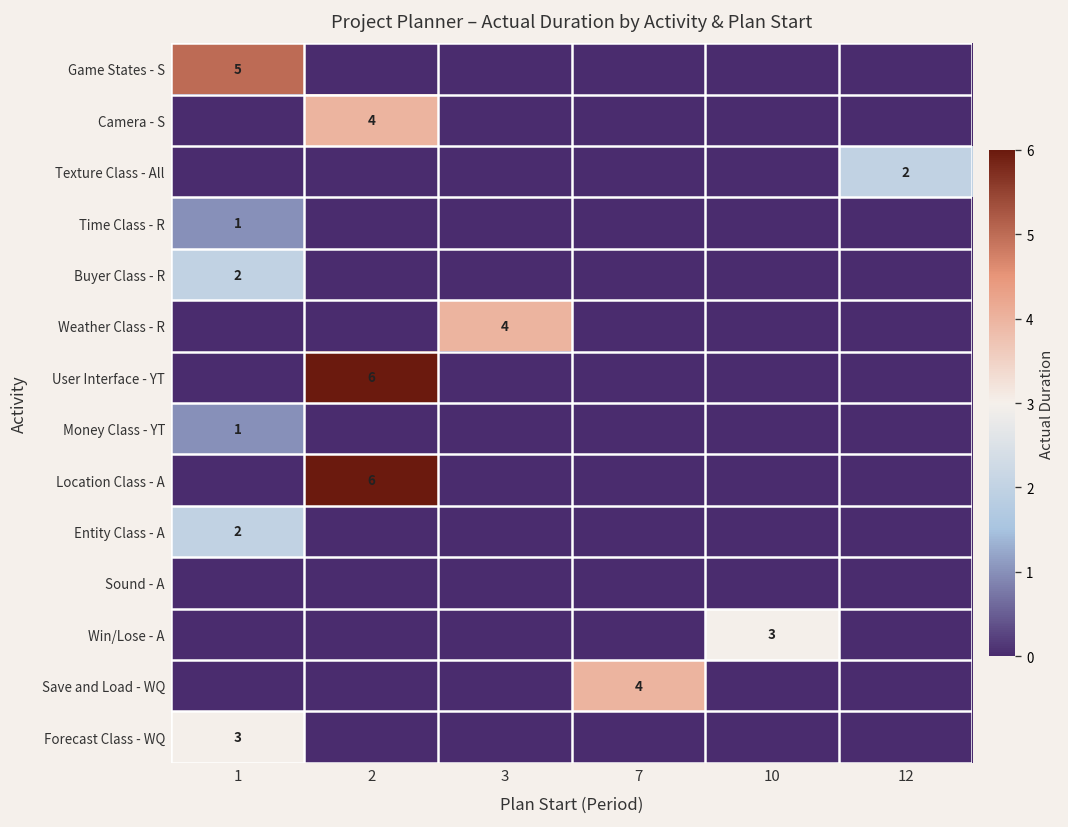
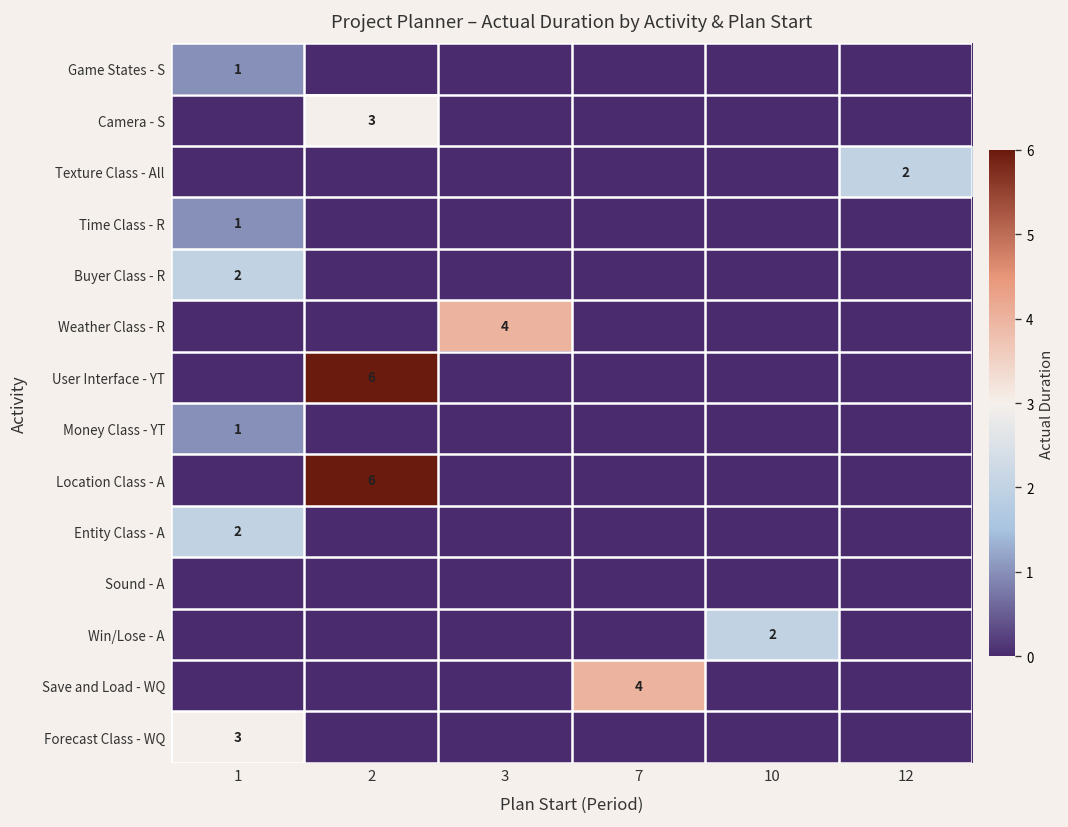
  {
    "Game States - S": {
-     "1": 5
+     "1": 1
    },
    "Camera - S": {
-     "2": 4
+     "2": 3
    },
    "Texture Class - All": {
      "12": 2
    },
    "Time Class - R": {
      "1": 1
    },
    "Buyer Class - R": {
      "1": 2
    },
    "Weather Class - R": {
      "3": 4
    },
    "User Interface - YT": {
      "2": 6
    },
    "Money Class - YT": {
      "1": 1
    },
    "Location Class - A": {
      "2": 6
    },
    "Entity Class - A": {
      "1": 2
    },
    "Win/Lose - A": {
-     "10": 3
+     "10": 2
    },
    "Save and Load - WQ": {
      "7": 4
    },
    "Forecast Class - WQ": {
      "1": 3
    }
  }
